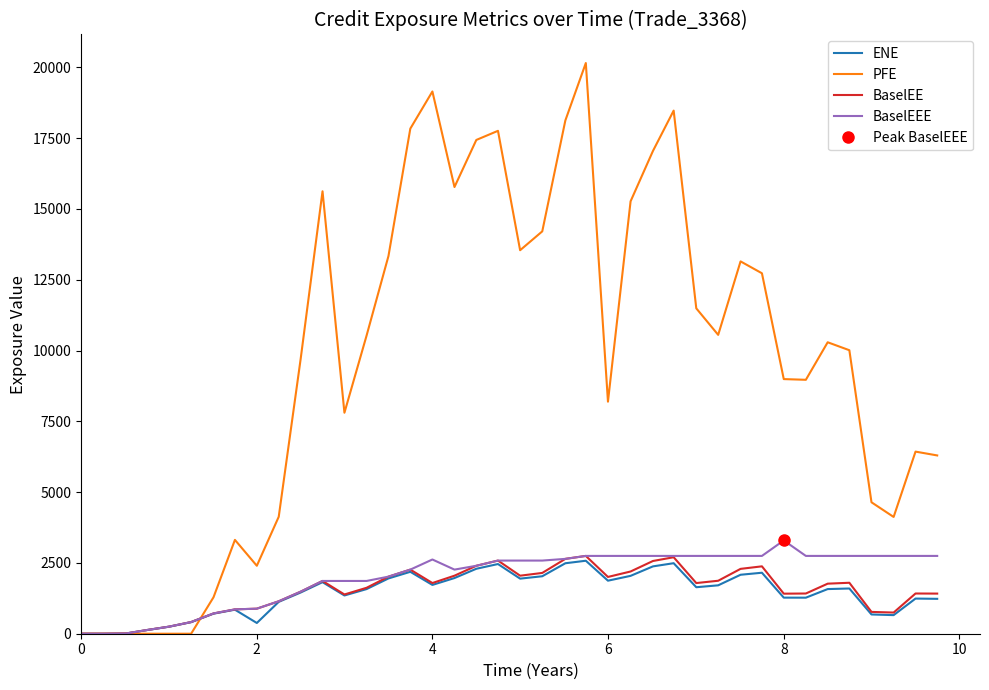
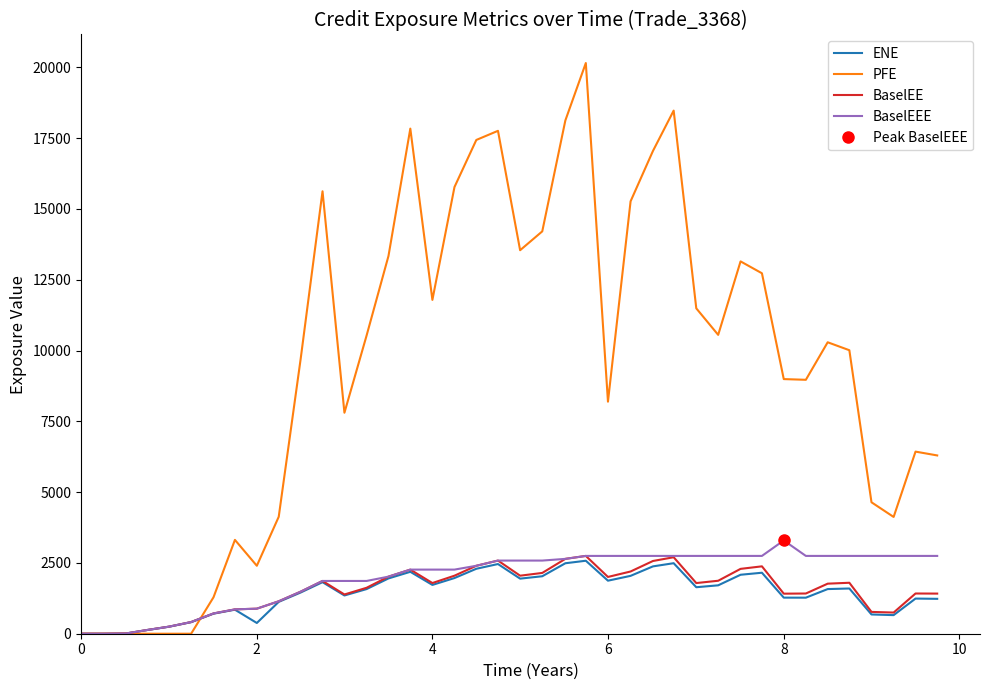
  {
    "ENE": {
      "2": 400,
      "6": 1900,
      "8": 1300
    },
    "PFE": {
      "2": 2400,
-     "4": 19200,
+     "4": 11800,
      "6": 8200,
      "8": 9000
    },
    "BaselEE": {
      "6": 2000,
      "8": 1400
    },
    "BaselEEE": {
-     "4": 2600,
+     "4": 2300,
      "6": 2700
    }
  }
